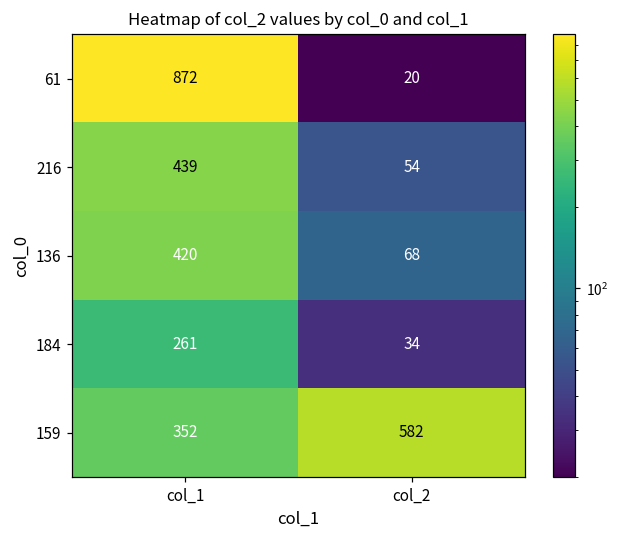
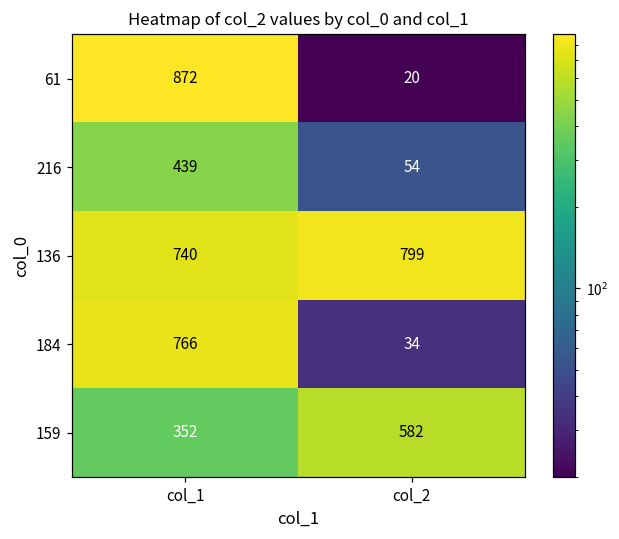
  {
    "61": {
      "col_1": 872,
      "col_2": 20
    },
    "216": {
      "col_1": 439,
      "col_2": 54
    },
    "136": {
-     "col_1": 420,
-     "col_2": 68
+     "col_1": 740,
+     "col_2": 799
    },
    "184": {
-     "col_1": 261,
+     "col_1": 766,
      "col_2": 34
    },
    "159": {
      "col_1": 352,
      "col_2": 582
    }
  }
